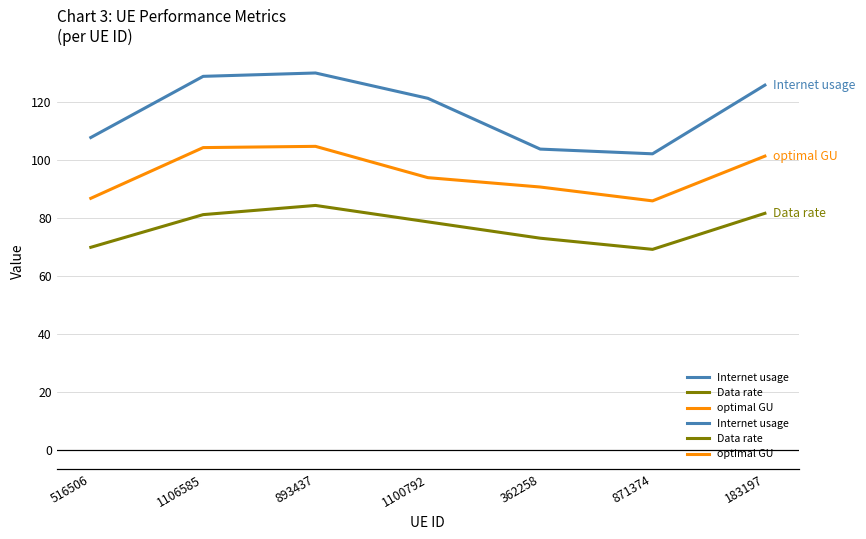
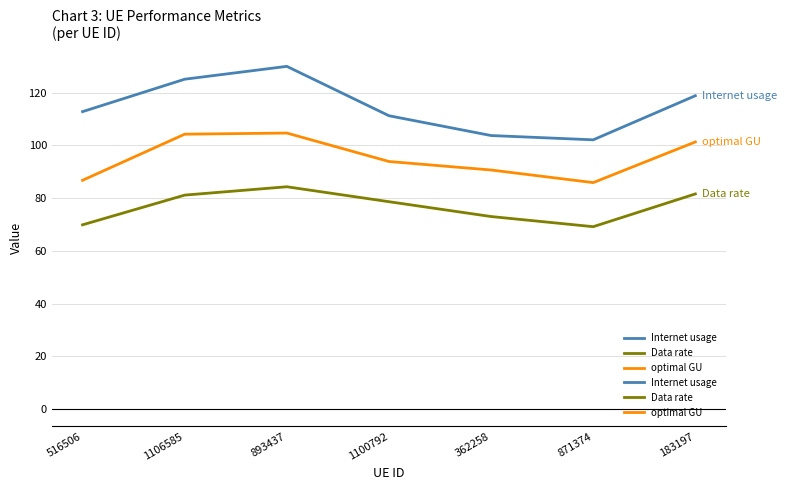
  {
    "Internet usage": {
-     "516506": 108,
-     "1106585": 129,
+     "516506": 113,
+     "1106585": 125,
      "893437": 130,
-     "1100792": 121,
+     "1100792": 111,
      "362258": 104,
      "871374": 102,
-     "183197": 126
+     "183197": 119
    },
    "Data rate": {
      "516506": 70,
      "1106585": 81,
      "893437": 84,
      "1100792": 79,
      "362258": 73,
      "871374": 69,
      "183197": 82
    },
    "optimal GU": {
      "516506": 87,
      "1106585": 104,
      "893437": 105,
      "1100792": 94,
      "362258": 91,
      "871374": 86,
      "183197": 101
    }
  }
